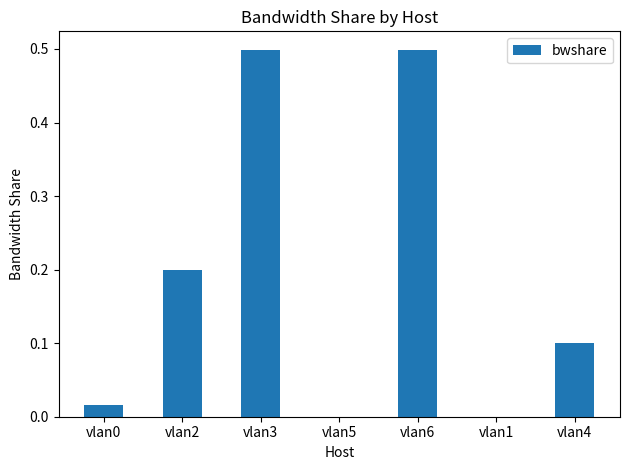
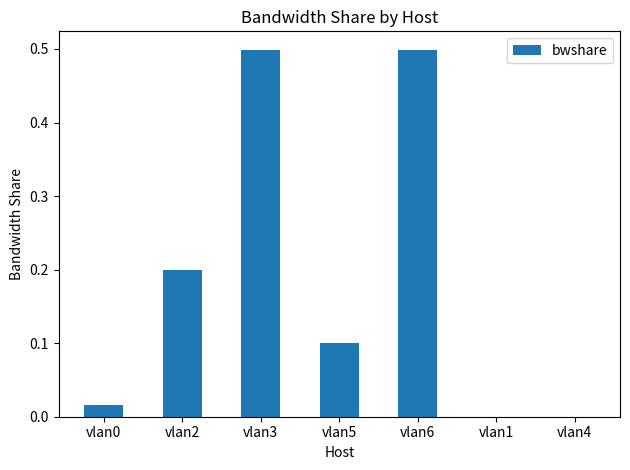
  {
    "vlan0": 0.02,
    "vlan2": 0.2,
    "vlan3": 0.5,
-   "vlan5": 0.0,
+   "vlan5": 0.1,
    "vlan6": 0.5,
    "vlan1": 0.0,
-   "vlan4": 0.1
+   "vlan4": 0.0
  }
